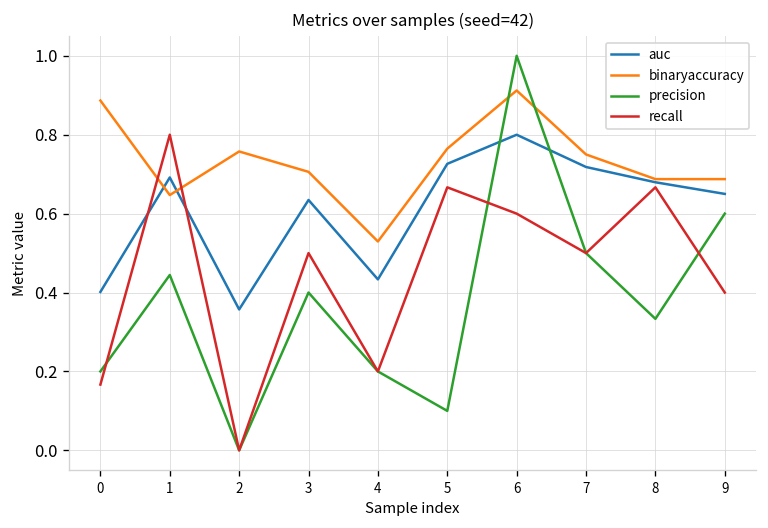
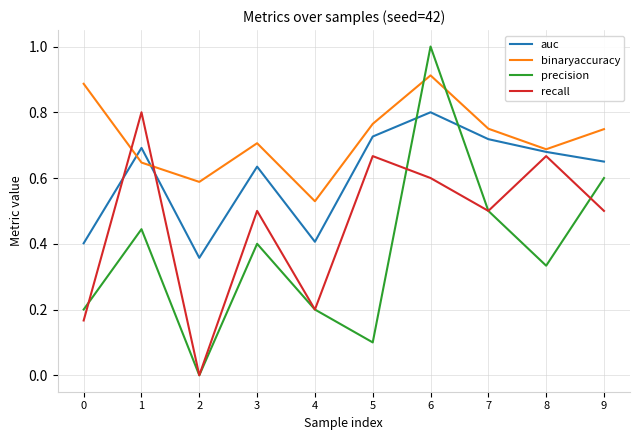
  {
    "auc": {
      "0": 0.40,
      "1": 0.69,
      "2": 0.36,
      "3": 0.63,
-     "4": 0.43,
+     "4": 0.41,
      "5": 0.73,
      "6": 0.80,
      "7": 0.72,
      "8": 0.68,
      "9": 0.65
    },
    "binaryaccuracy": {
      "0": 0.89,
      "1": 0.65,
-     "2": 0.76,
+     "2": 0.59,
      "3": 0.71,
      "4": 0.53,
      "5": 0.76,
      "6": 0.91,
      "7": 0.75,
      "8": 0.69,
-     "9": 0.69
+     "9": 0.75
    },
    "precision": {
      "0": 0.20,
      "1": 0.44,
      "3": 0.40,
      "5": 0.10,
      "6": 1.00,
      "8": 0.33,
      "9": 0.60
    },
    "recall": {
      "0": 0.17,
      "1": 0.8,
      "3": 0.5,
      "5": 0.67,
      "6": 0.6,
      "8": 0.67,
-     "9": 0.4
+     "9": 0.5
    }
  }
